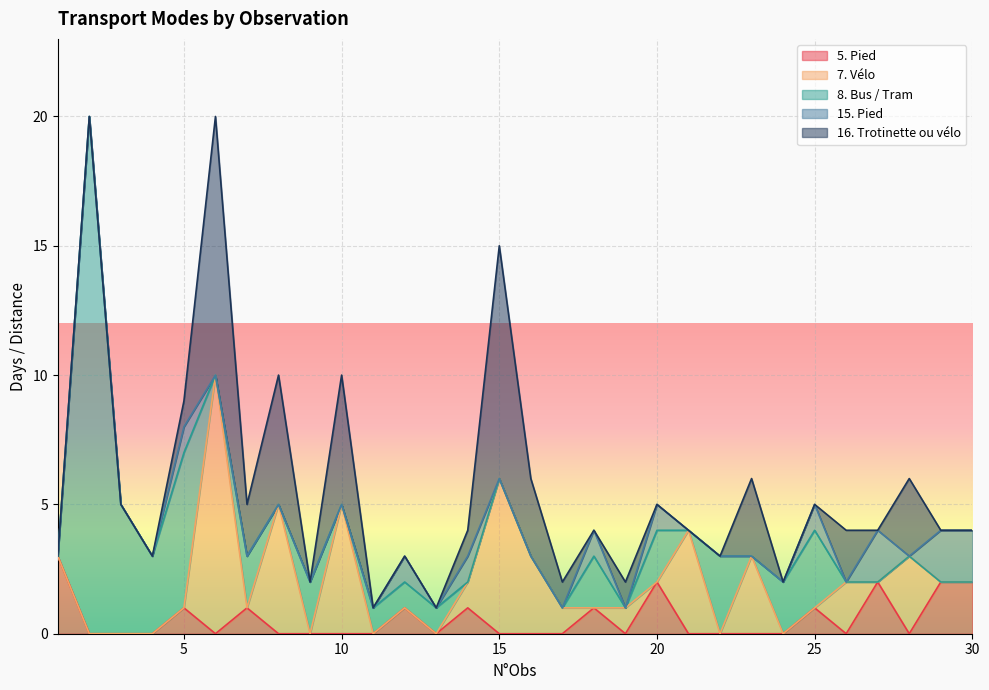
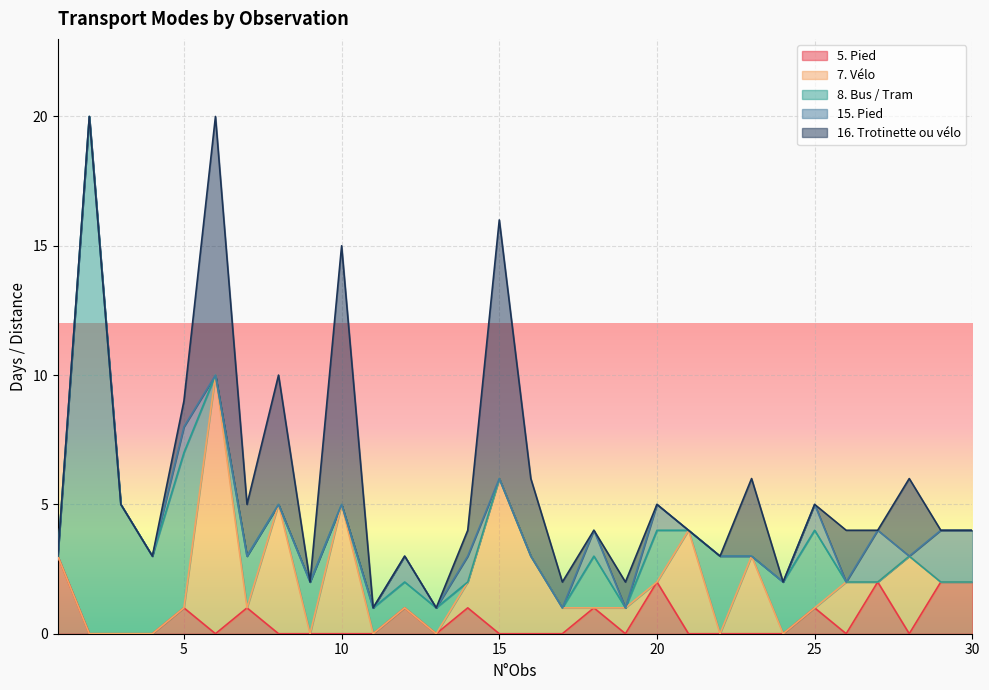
  {
    "5. Pied": {
      "10": 0,
      "15": 0
    },
    "16. Trotinette ou vélo": {
      "5": 9,
-     "10": 5,
-     "15": 9
+     "10": 10,
+     "15": 10
    }
  }
